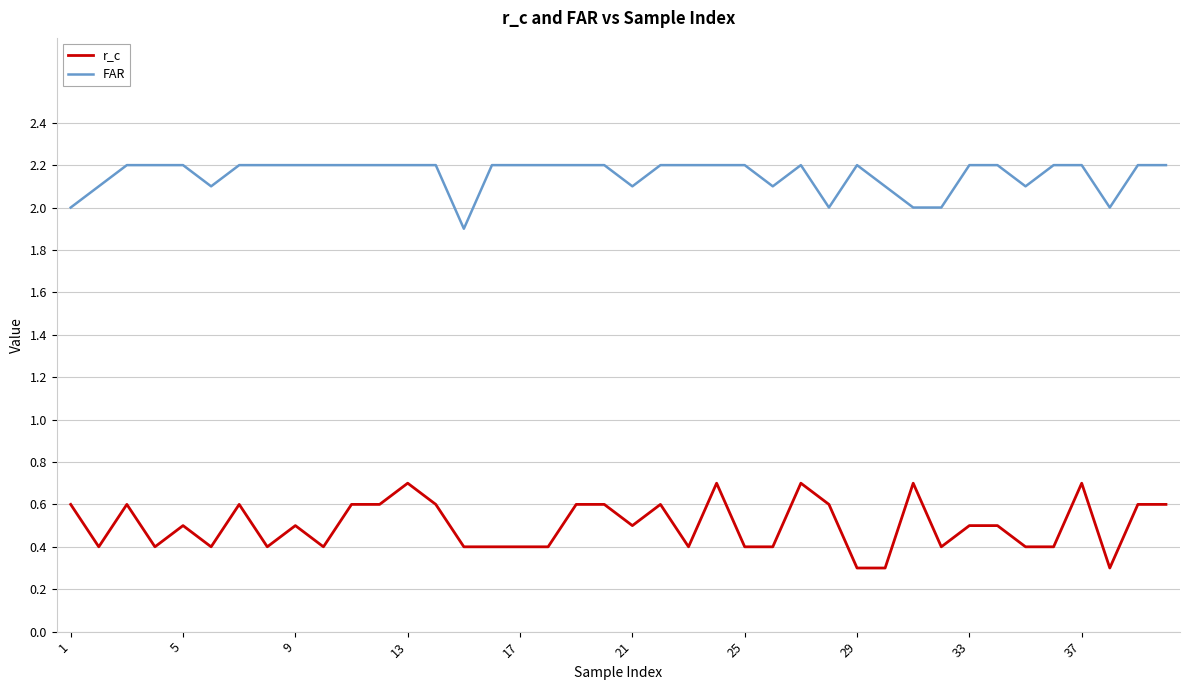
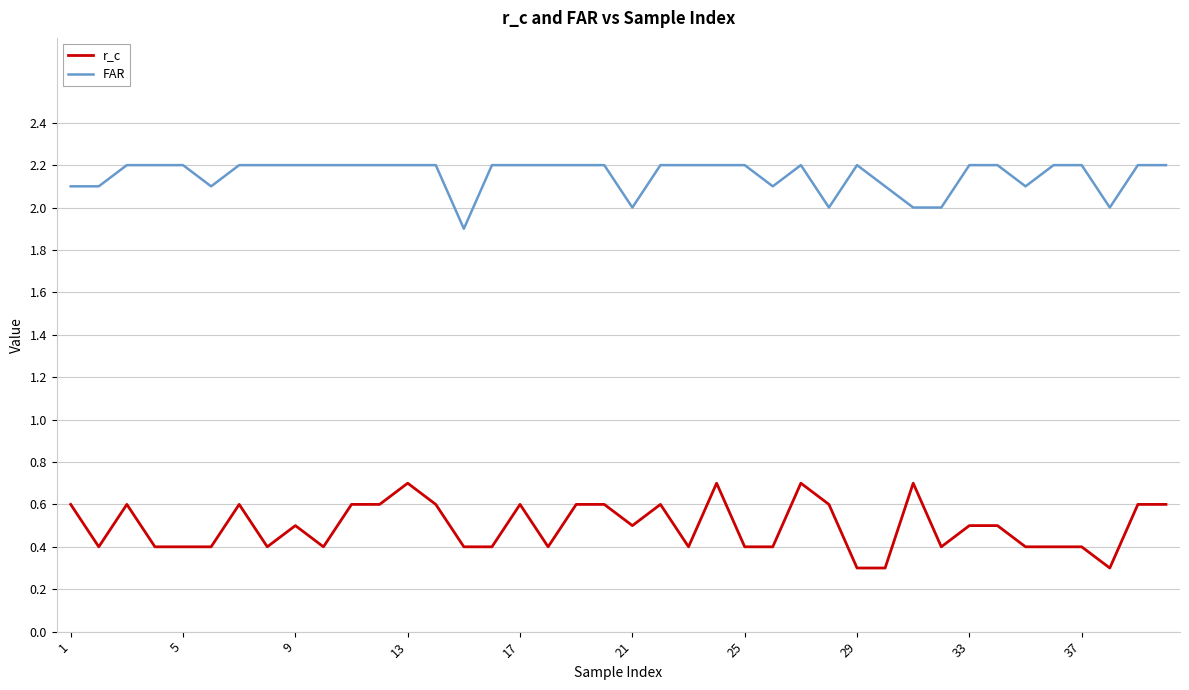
  {
    "r_c": {
      "1": 0.6,
-     "5": 0.5,
+     "5": 0.4,
      "9": 0.5,
      "13": 0.7,
-     "17": 0.4,
+     "17": 0.6,
      "21": 0.5,
      "25": 0.4,
      "29": 0.3,
      "33": 0.5,
-     "37": 0.7
+     "37": 0.4
    },
    "FAR": {
-     "1": 2.0,
+     "1": 2.1,
      "5": 2.2,
      "9": 2.2,
      "13": 2.2,
      "17": 2.2,
-     "21": 2.1,
+     "21": 2.0,
      "25": 2.2,
      "29": 2.2,
      "33": 2.2,
      "37": 2.2
    }
  }
